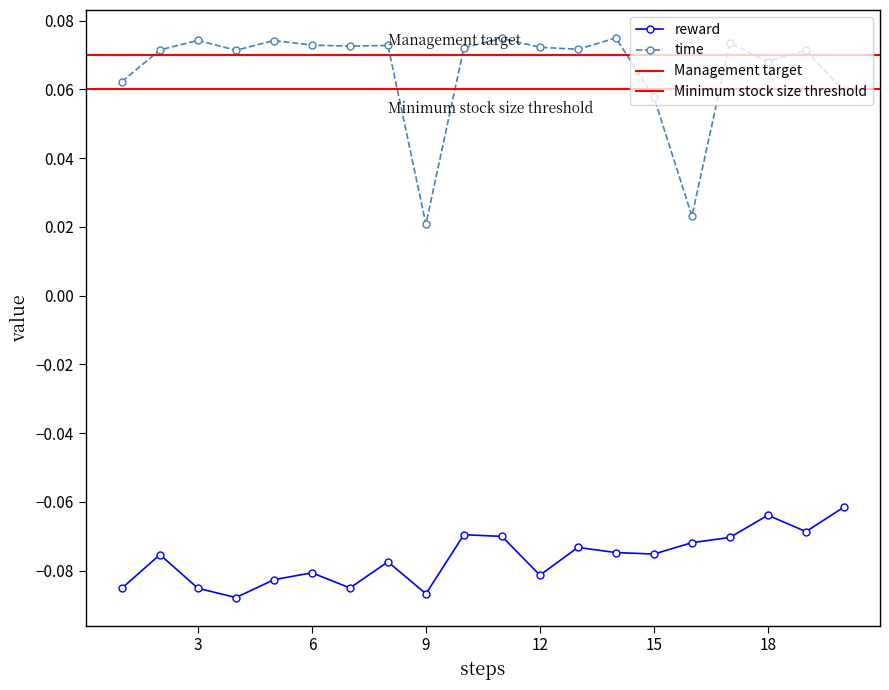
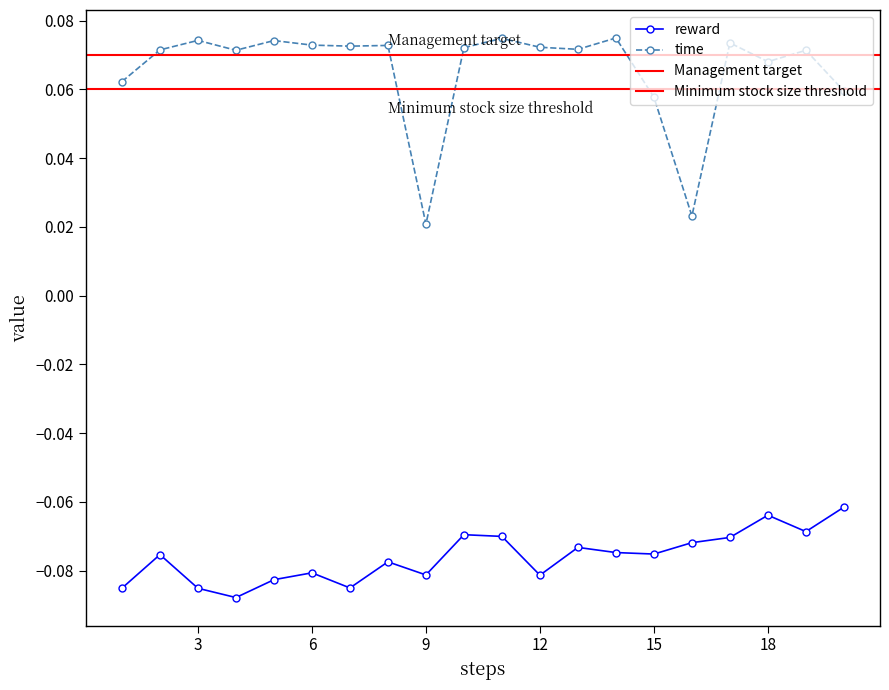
  {
    "reward": {
      "3": -0.085,
      "6": -0.081,
-     "9": -0.087,
+     "9": -0.081,
      "12": -0.081,
      "15": -0.075,
      "18": -0.064
    },
    "time": {
      "3": 0.074,
      "6": 0.073,
      "9": 0.021,
      "12": 0.072
    }
  }
